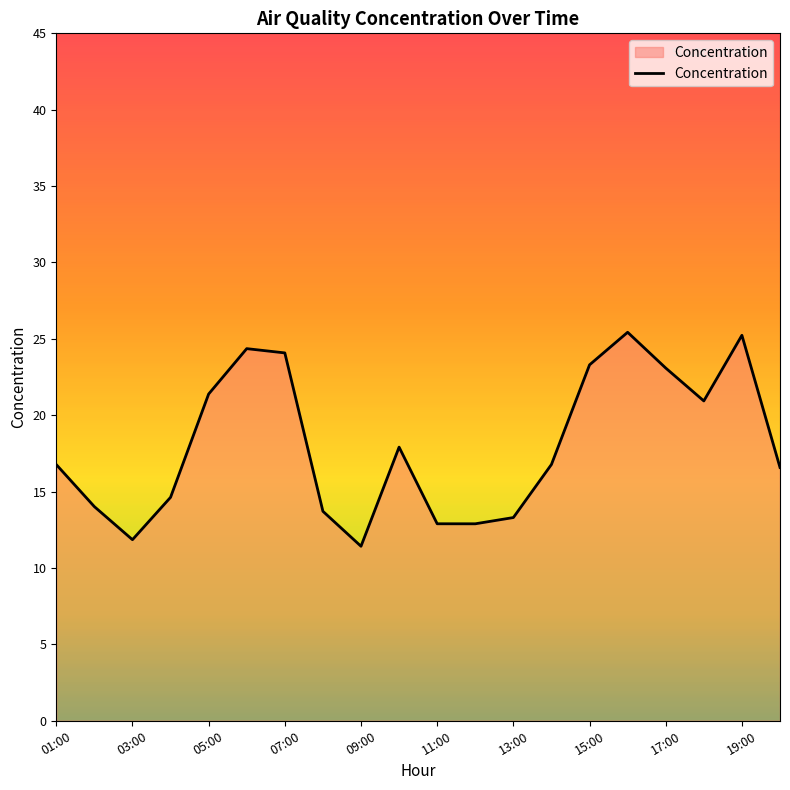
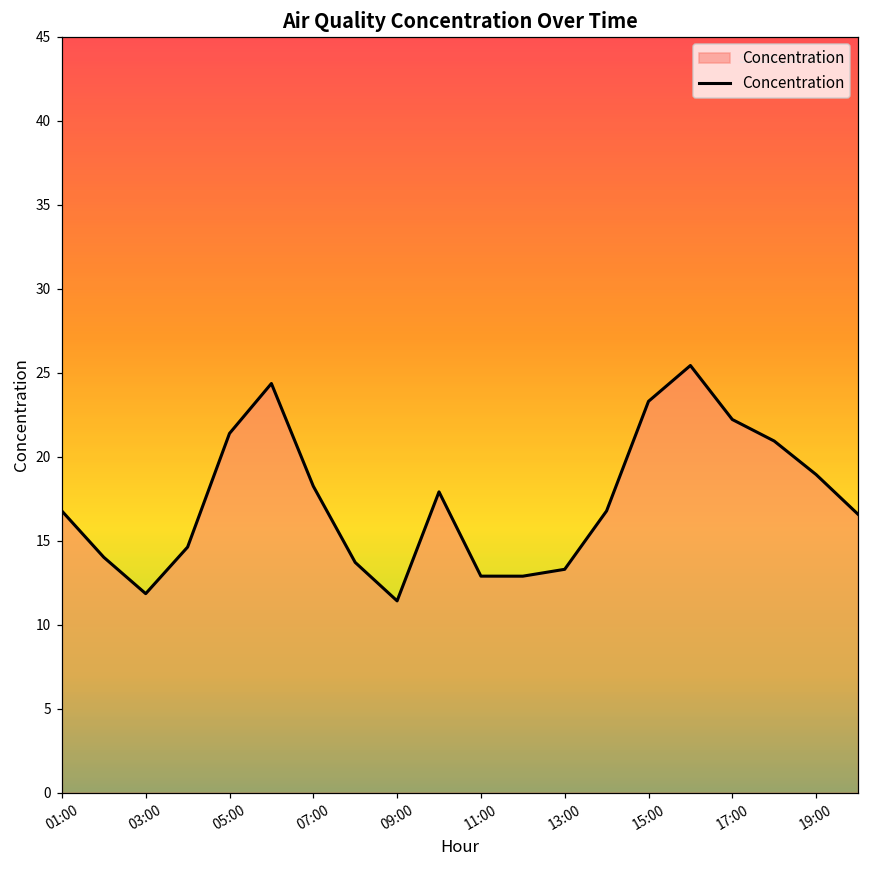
  {
    "01:00": 16.8,
    "03:00": 11.9,
    "05:00": 21.4,
-   "07:00": 24.1,
+   "07:00": 18.2,
    "09:00": 11.4,
    "11:00": 12.9,
    "13:00": 13.3,
    "15:00": 23.3,
-   "17:00": 23.1,
-   "19:00": 25.2
+   "17:00": 22.2,
+   "19:00": 18.9
  }
